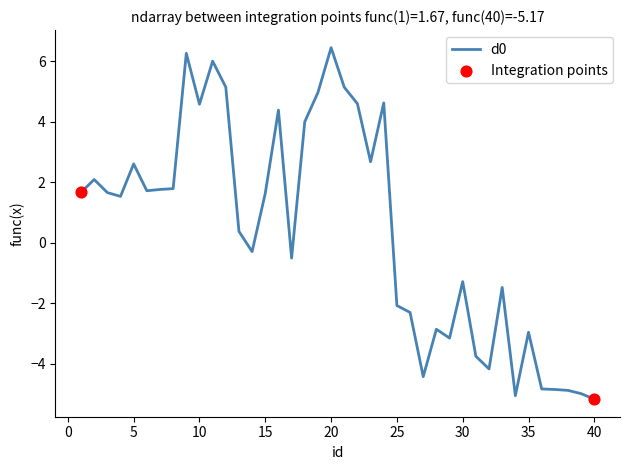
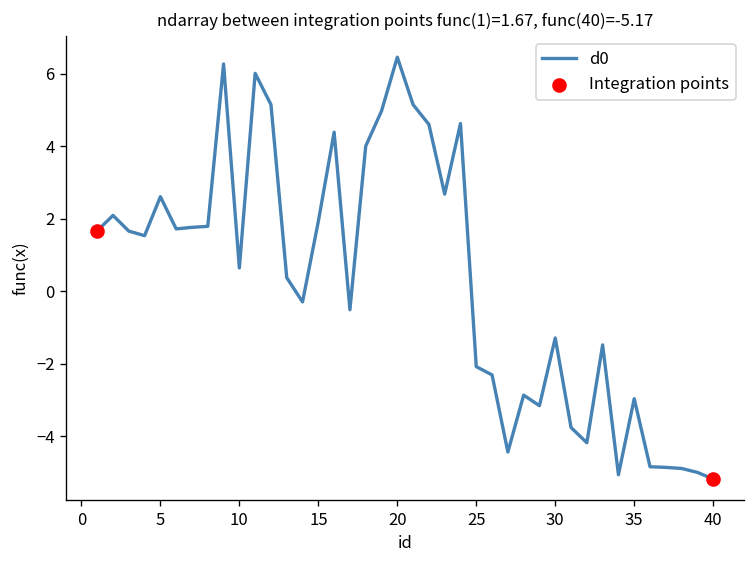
  {
    "d0": {
      "5": 2.6,
-     "10": 4.6,
-     "15": 1.6,
+     "10": 0.6,
+     "15": 1.9,
      "20": 6.5,
      "25": -2.1,
      "30": -1.3,
      "35": -3.0
    }
  }
